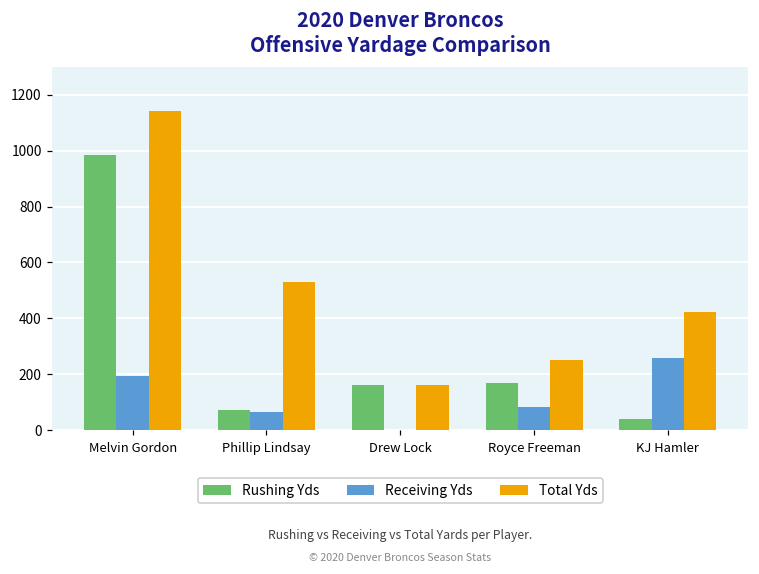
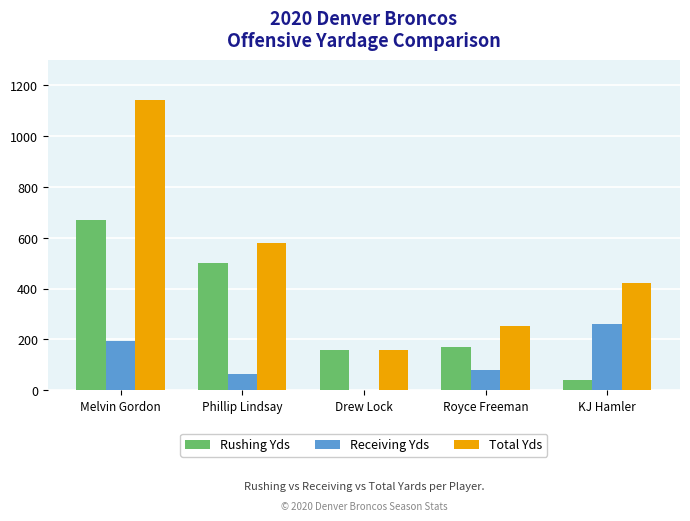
  {
    "Rushing Yds": {
-     "Melvin Gordon": 990,
-     "Phillip Lindsay": 70,
+     "Melvin Gordon": 670,
+     "Phillip Lindsay": 500,
      "Drew Lock": 160,
      "Royce Freeman": 170,
      "KJ Hamler": 40
    },
    "Receiving Yds": {
      "Melvin Gordon": 200,
      "Phillip Lindsay": 70,
      "Drew Lock": 0,
      "Royce Freeman": 80,
      "KJ Hamler": 260
    },
    "Total Yds": {
      "Melvin Gordon": 1140,
-     "Phillip Lindsay": 530,
+     "Phillip Lindsay": 580,
      "Drew Lock": 160,
      "Royce Freeman": 250,
      "KJ Hamler": 420
    }
  }
